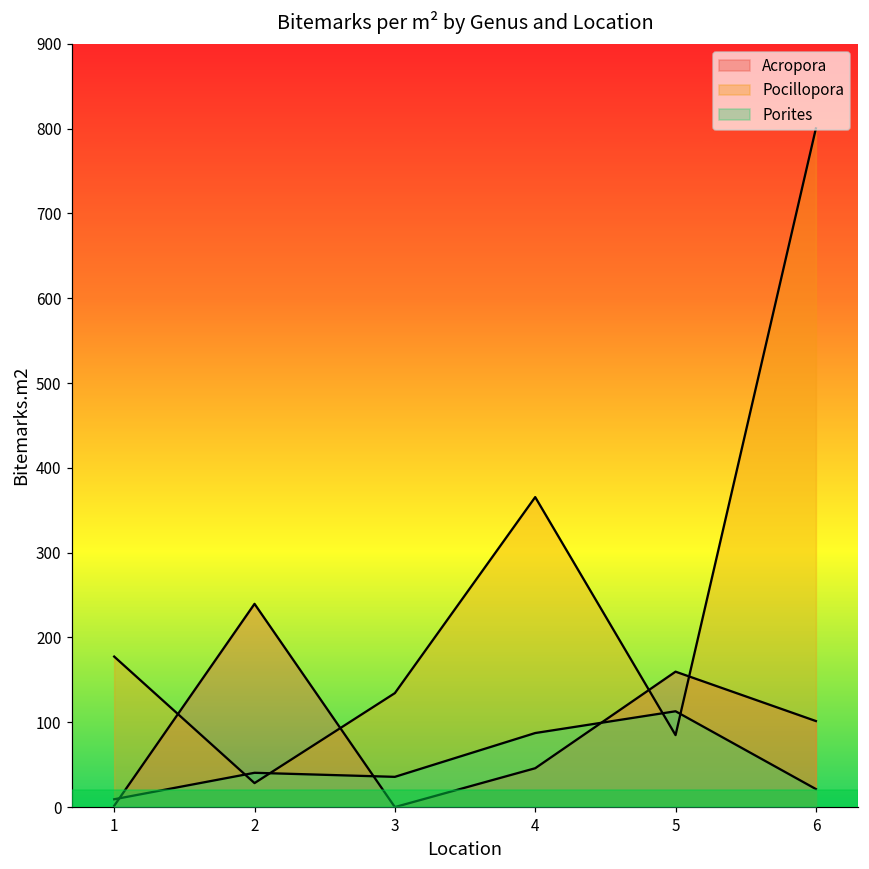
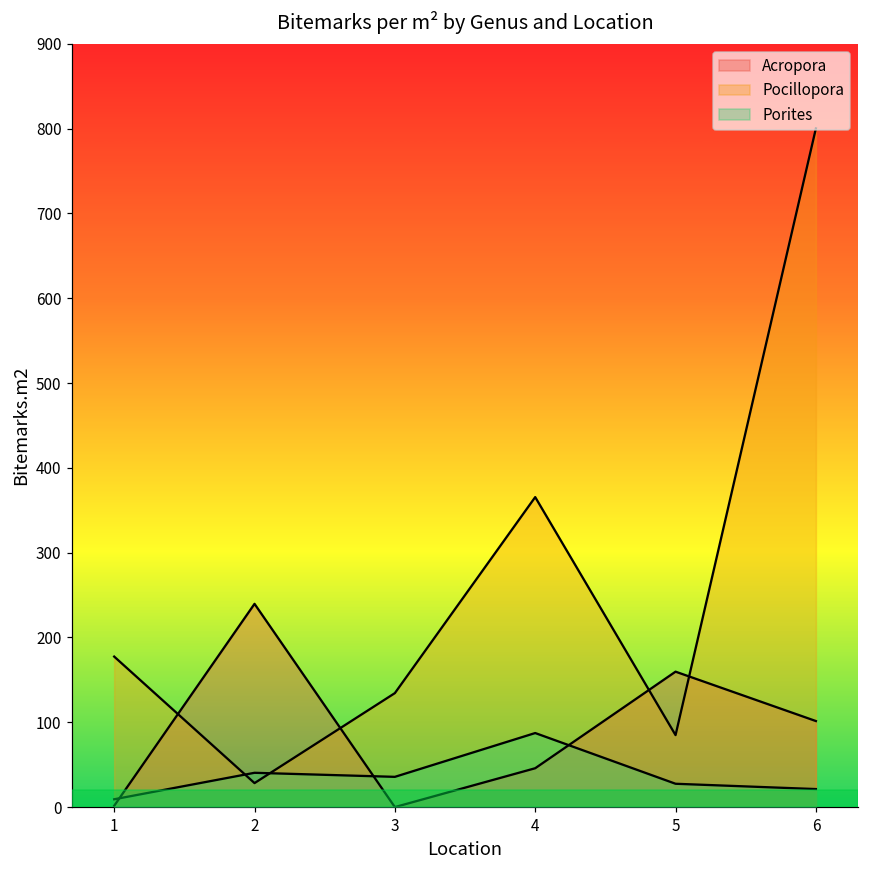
  {
    "Porites": {
      "2": 40,
      "3": 40,
      "4": 90,
-     "5": 110,
+     "5": 30,
      "6": 20
    }
  }
